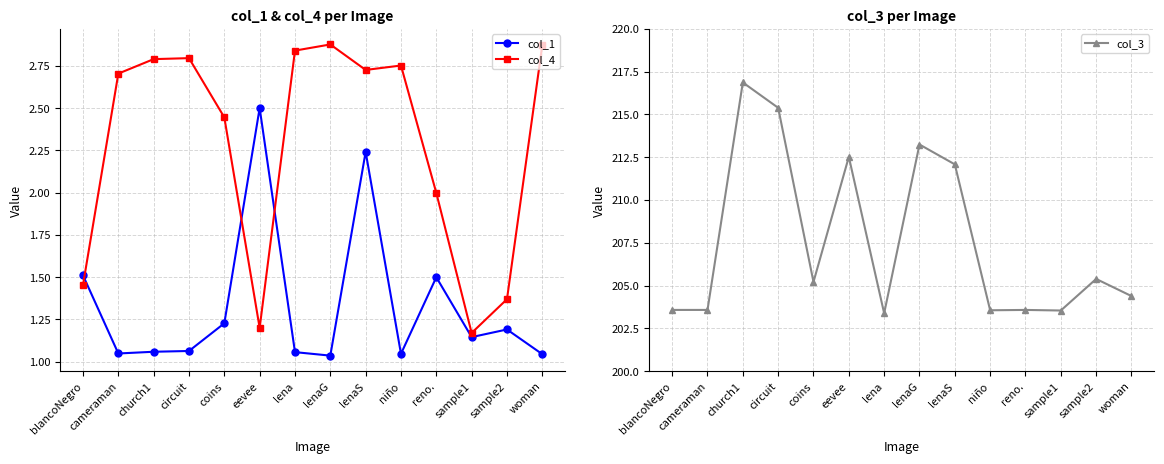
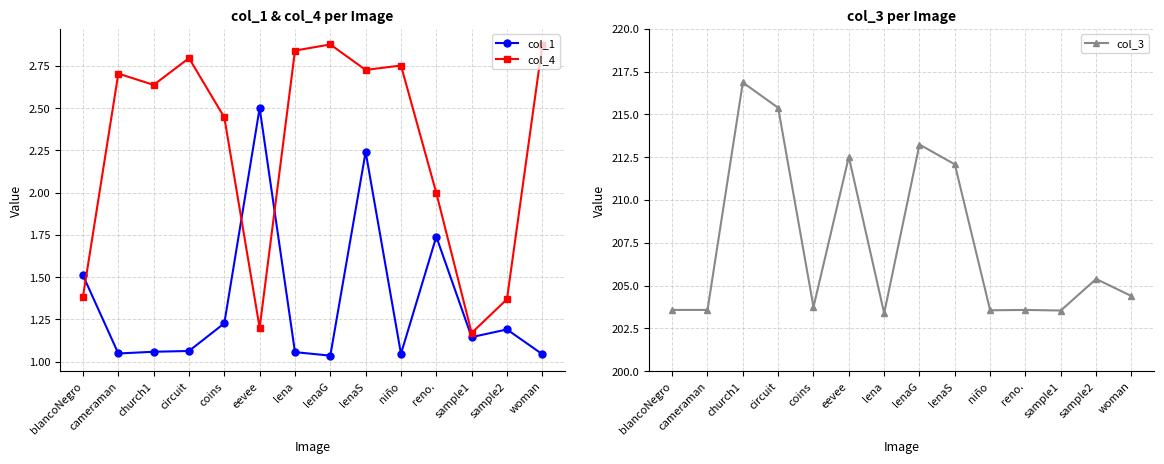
  {
    "col_1 & col_4 per Image": {
      "col_1": {
        "blancoNegro": 1.51,
        "cameraman": 1.05,
        "church1": 1.06,
        "circuit": 1.06,
        "coins": 1.23,
        "eevee": 2.50,
        "lena": 1.06,
        "lenaG": 1.04,
        "lenaS": 2.24,
        "niño": 1.05,
-       "reno.": 1.50,
+       "reno.": 1.74,
        "sample1": 1.14,
        "sample2": 1.19,
        "woman": 1.04
      },
      "col_4": {
-       "blancoNegro": 1.45,
+       "blancoNegro": 1.38,
        "cameraman": 2.71,
-       "church1": 2.79,
+       "church1": 2.64,
        "circuit": 2.80,
        "coins": 2.45,
        "eevee": 1.20,
        "lena": 2.84,
        "lenaG": 2.88,
        "lenaS": 2.73,
        "niño": 2.75,
        "reno.": 2.00,
        "sample1": 1.17,
        "sample2": 1.37
      }
    },
    "col_3 per Image": {
      "blancoNegro": 203.6,
      "cameraman": 203.6,
      "church1": 216.9,
      "circuit": 215.4,
-     "coins": 205.2,
+     "coins": 203.8,
      "eevee": 212.5,
      "lena": 203.4,
      "lenaG": 213.2,
      "lenaS": 212.1,
      "niño": 203.6,
      "reno.": 203.6,
      "sample1": 203.5,
      "sample2": 205.4,
      "woman": 204.4
    }
  }
